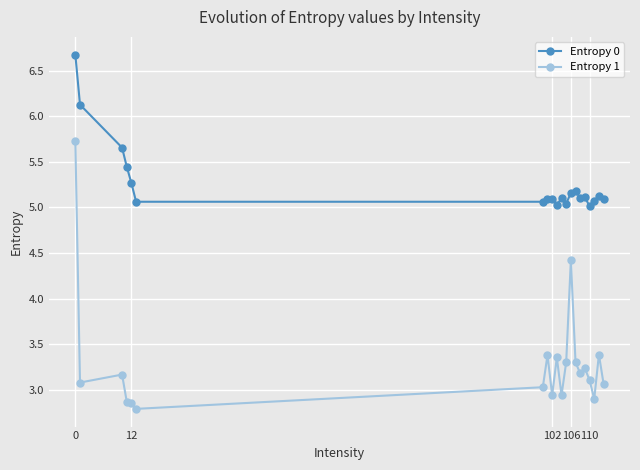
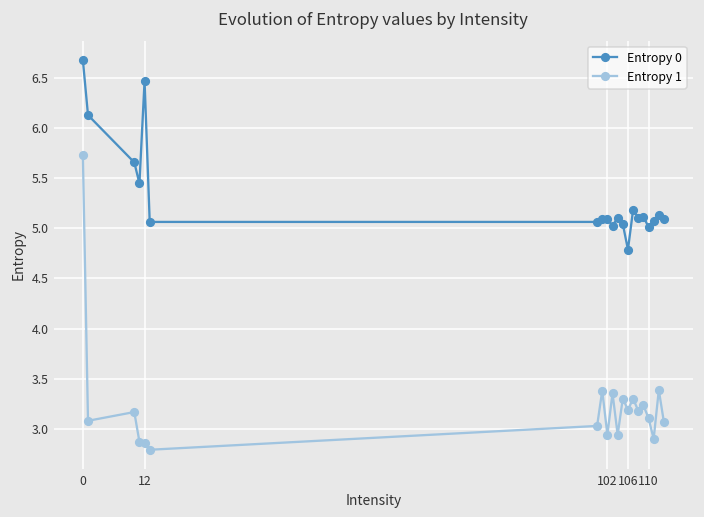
  {
    "Entropy 0": {
      "0": 6.7,
-     "12": 5.3,
+     "12": 6.5,
      "102": 5.1,
-     "106": 5.2,
+     "106": 4.8,
      "110": 5.0
    },
    "Entropy 1": {
      "0": 5.7,
      "12": 2.9,
      "102": 2.9,
-     "106": 4.4,
+     "106": 3.2,
      "110": 3.1
    }
  }
